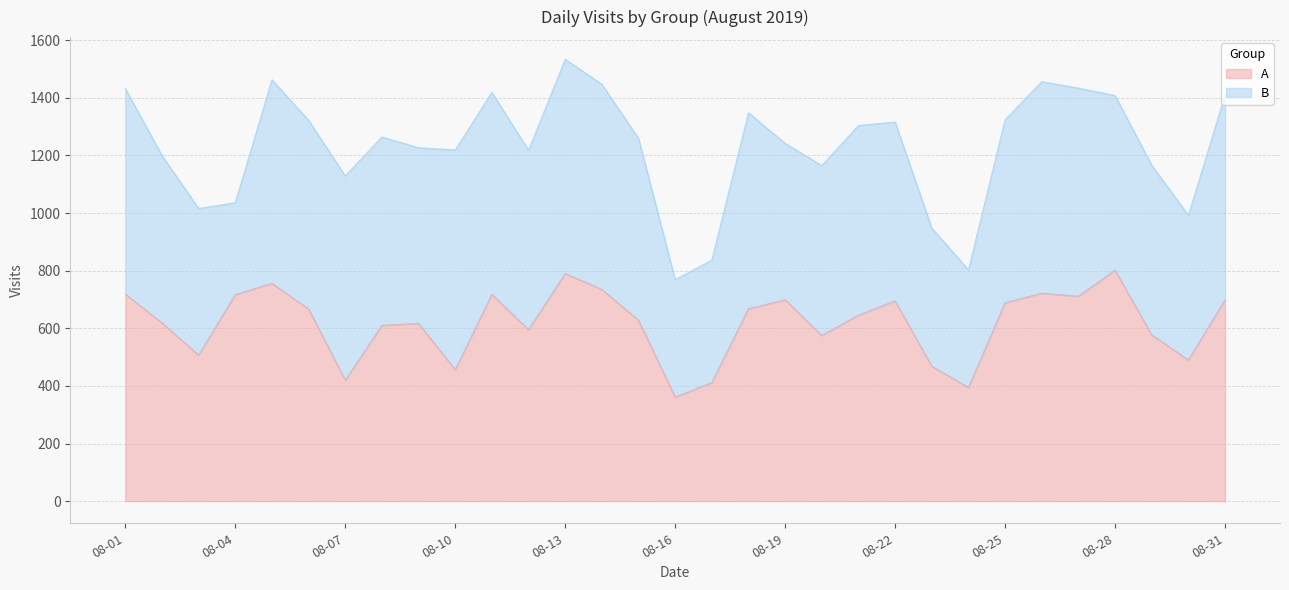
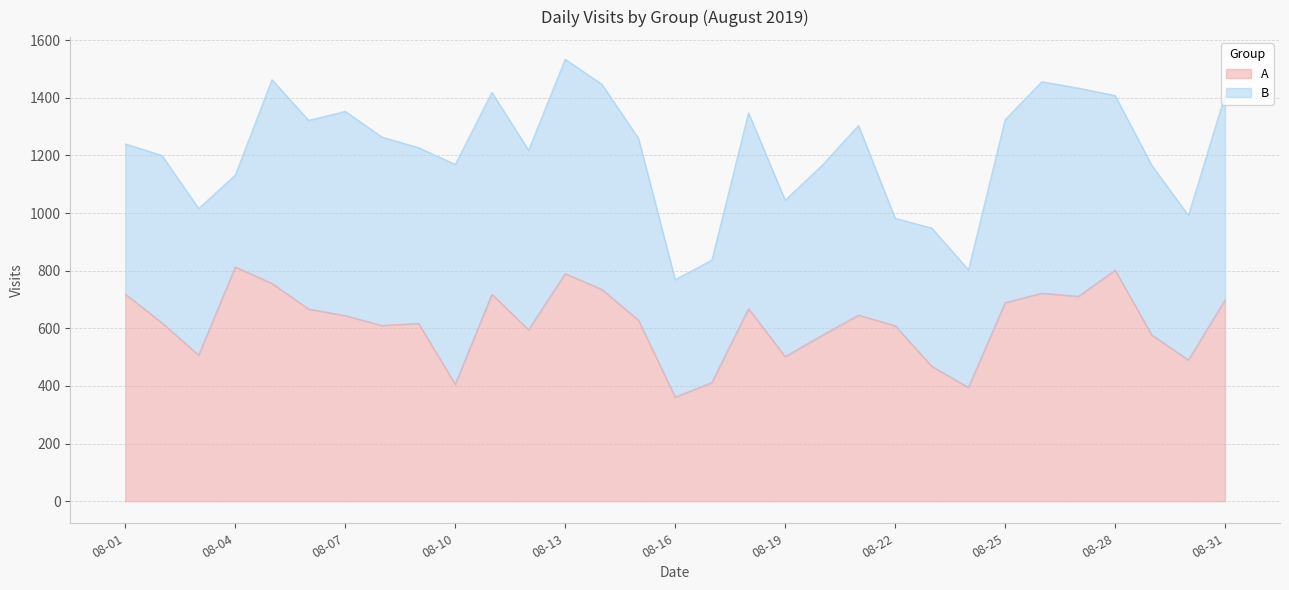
  {
    "A": {
      "08-01": 720,
-     "08-04": 720,
-     "08-07": 420,
-     "08-10": 460,
+     "08-04": 810,
+     "08-07": 640,
+     "08-10": 410,
      "08-13": 790,
      "08-16": 360,
-     "08-19": 700,
-     "08-22": 700,
+     "08-19": 500,
+     "08-22": 610,
      "08-25": 690,
      "08-28": 800,
      "08-31": 700
    },
    "B": {
-     "08-01": 710,
+     "08-01": 520,
      "08-04": 320,
      "08-07": 710,
      "08-10": 760,
      "08-13": 740,
      "08-16": 410,
      "08-19": 540,
-     "08-22": 620,
+     "08-22": 370,
      "08-25": 640,
      "08-28": 610
    }
  }
